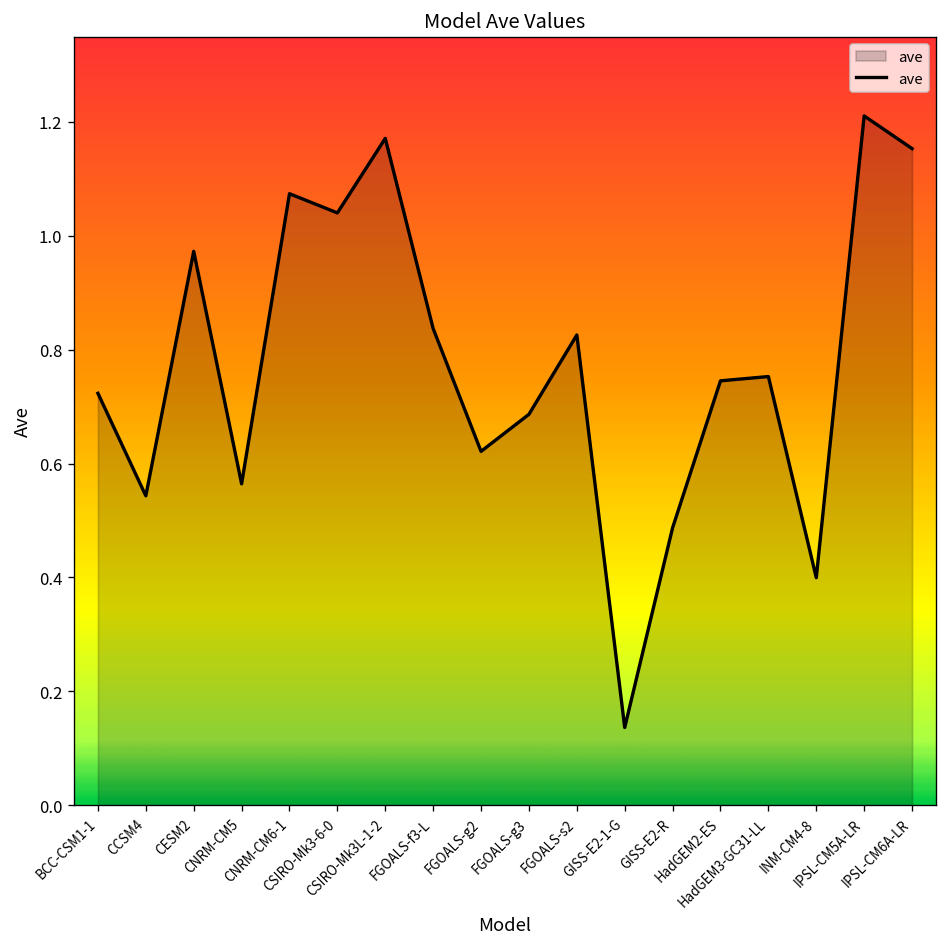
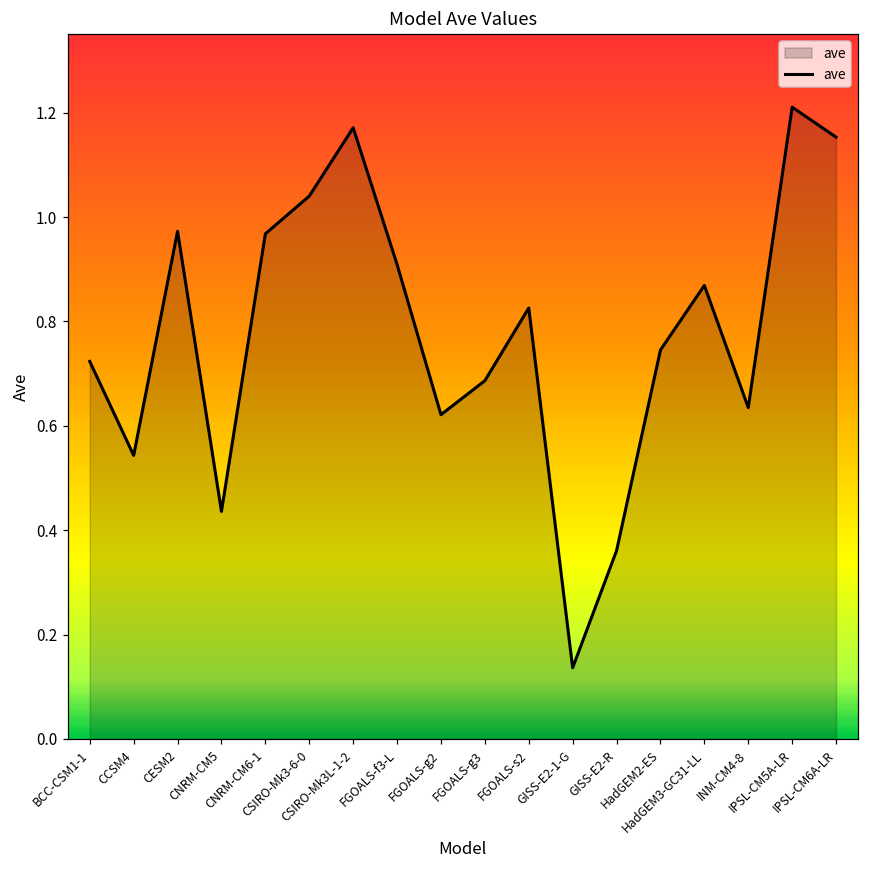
  {
    "BCC-CSM1-1": 0.72,
    "CCSM4": 0.54,
    "CESM2": 0.97,
-   "CNRM-CM5": 0.56,
-   "CNRM-CM6-1": 1.07,
+   "CNRM-CM5": 0.44,
+   "CNRM-CM6-1": 0.97,
    "CSIRO-Mk3-6-0": 1.04,
    "CSIRO-Mk3L-1-2": 1.17,
-   "FGOALS-f3-L": 0.84,
+   "FGOALS-f3-L": 0.91,
    "FGOALS-g2": 0.62,
    "FGOALS-g3": 0.69,
    "FGOALS-s2": 0.83,
    "GISS-E2-1-G": 0.14,
-   "GISS-E2-R": 0.49,
+   "GISS-E2-R": 0.36,
    "HadGEM2-ES": 0.75,
-   "HadGEM3-GC31-LL": 0.75,
-   "INM-CM4-8": 0.40,
+   "HadGEM3-GC31-LL": 0.87,
+   "INM-CM4-8": 0.64,
    "IPSL-CM5A-LR": 1.21,
    "IPSL-CM6A-LR": 1.15
  }
